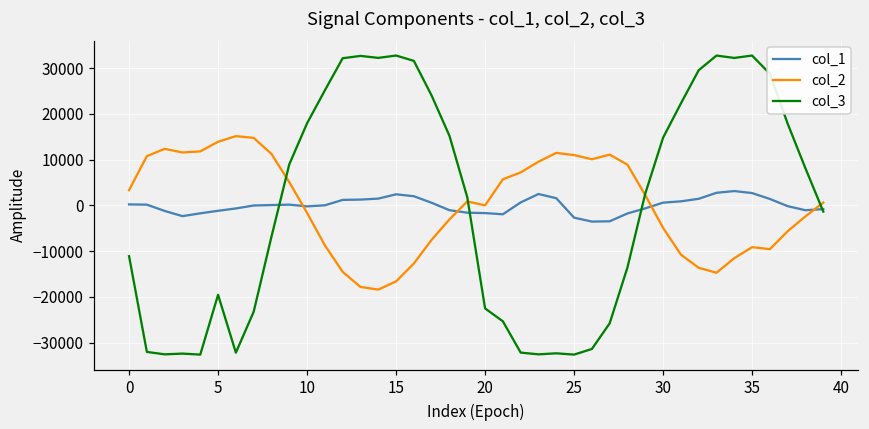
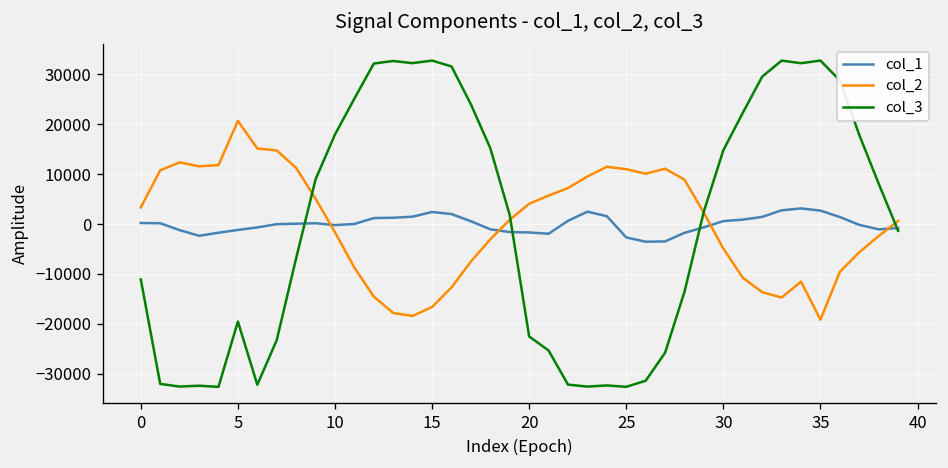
  {
    "col_1": {
      "0": 0,
      "5": -1000,
      "10": 0,
      "15": 2000,
      "20": -2000,
      "25": -3000,
      "30": 1000,
      "35": 3000
    },
    "col_2": {
      "0": 3000,
-     "5": 14000,
+     "5": 21000,
      "10": -2000,
      "15": -17000,
-     "20": 0,
+     "20": 4000,
      "25": 11000,
      "30": -5000,
-     "35": -9000
+     "35": -19000
    },
    "col_3": {
      "0": -11000,
      "5": -20000,
      "10": 18000,
      "15": 33000,
      "20": -23000,
      "25": -33000,
      "30": 15000,
      "35": 33000
    }
  }
